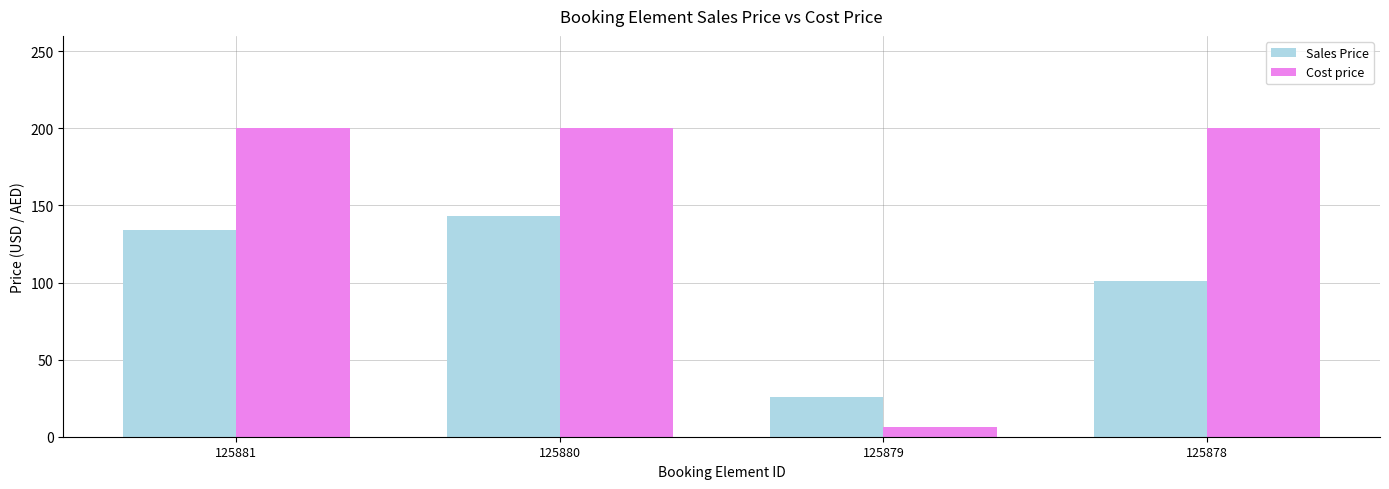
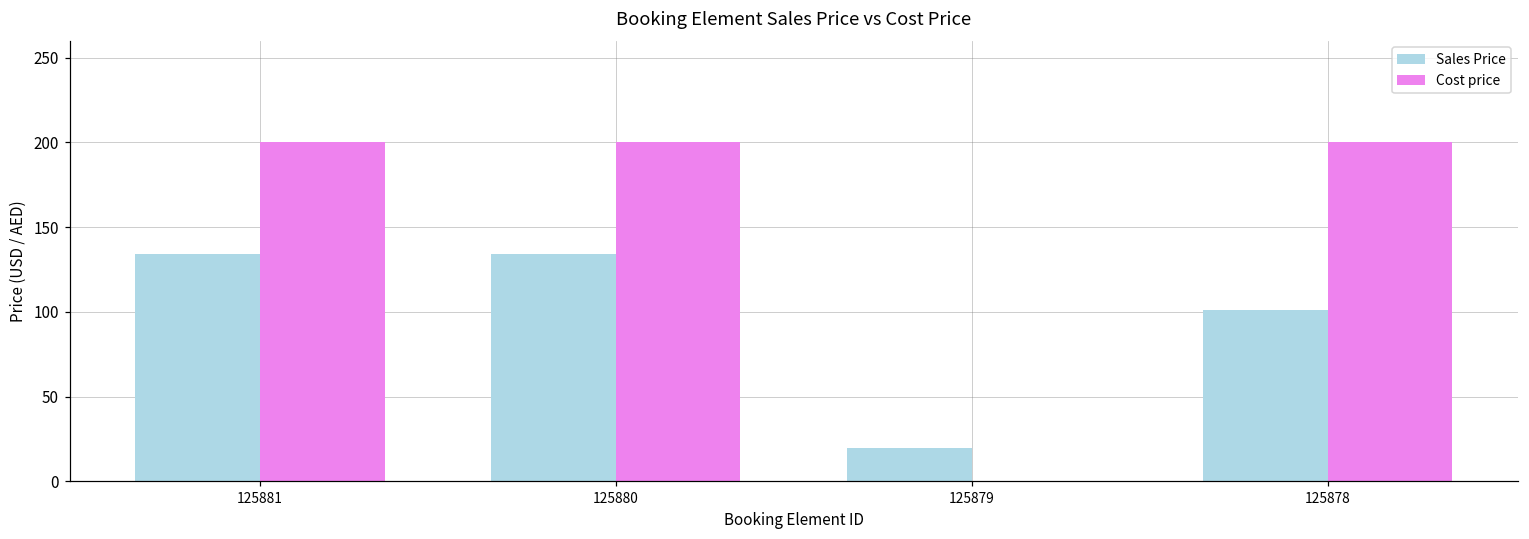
  {
    "Sales Price": {
      "125881": 134,
-     "125880": 143,
-     "125879": 26,
+     "125880": 134,
+     "125879": 20,
      "125878": 101
    },
    "Cost price": {
      "125881": 200,
      "125880": 200,
-     "125879": 6,
+     "125879": 0,
      "125878": 200
    }
  }
